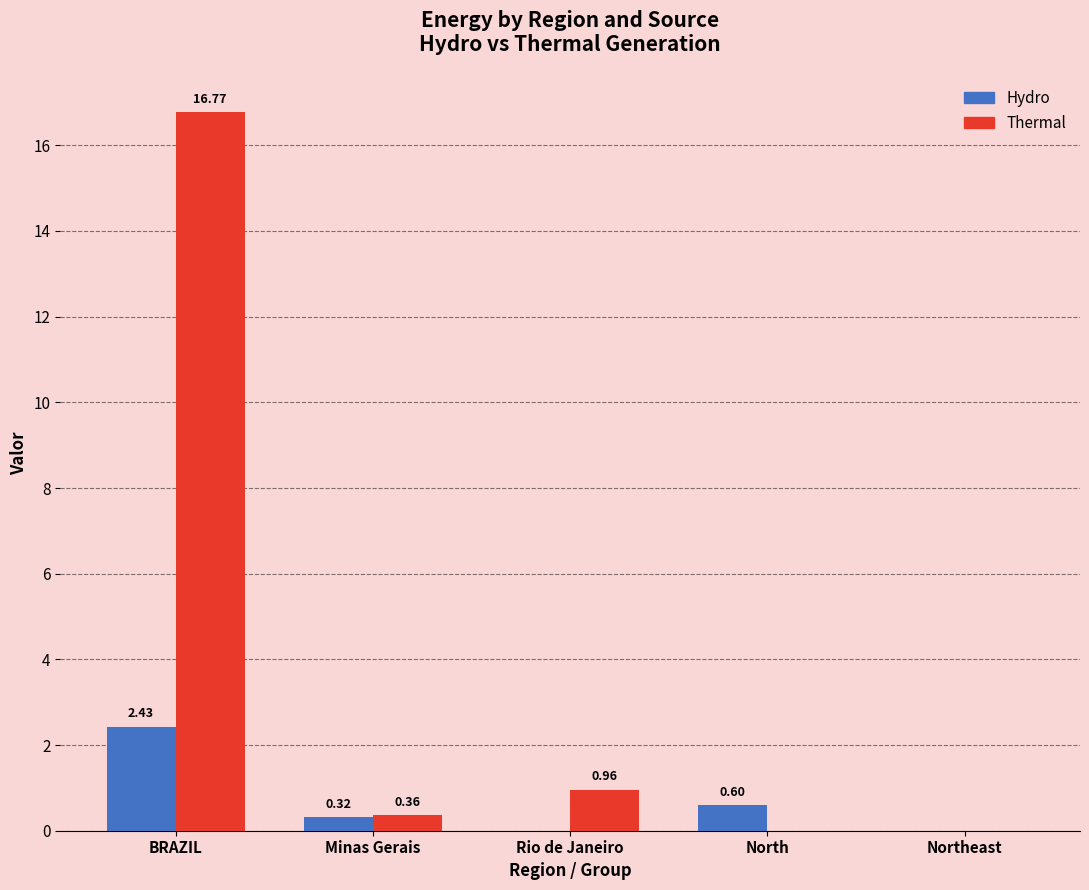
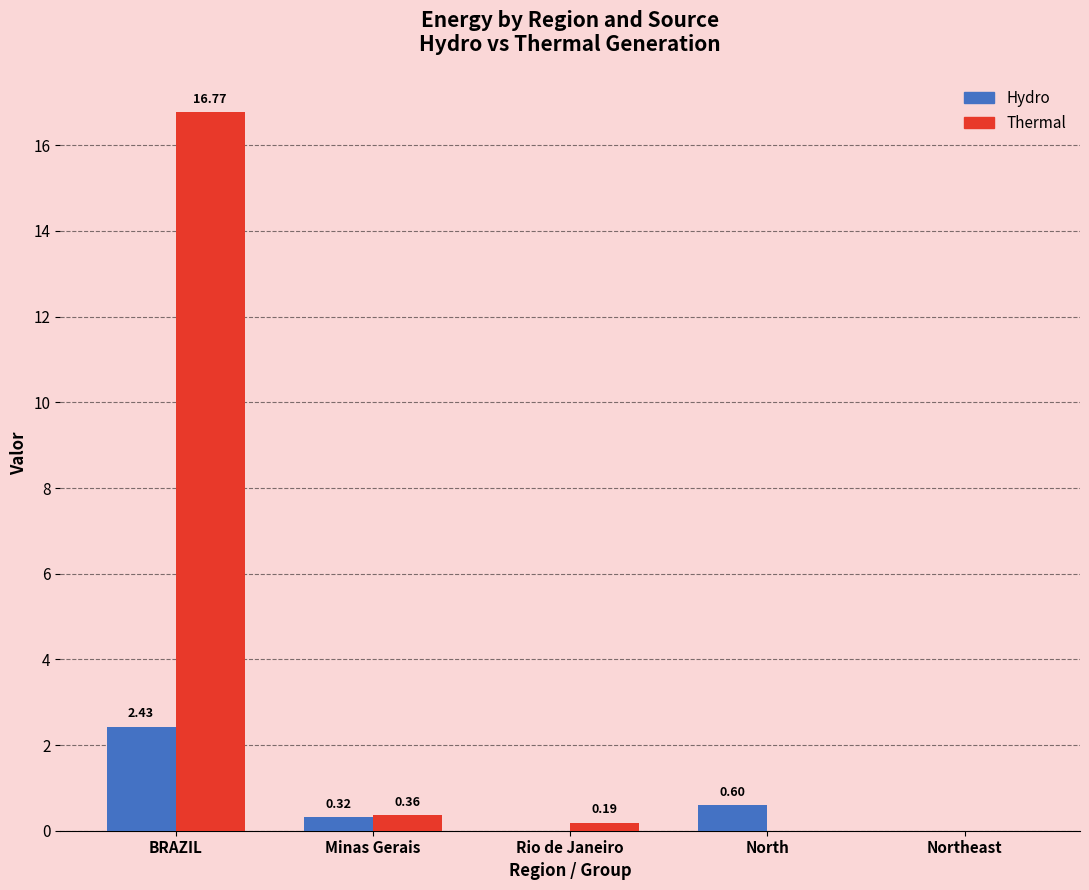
  {
    "Hydro": {
      "BRAZIL": 2.43,
      "Minas Gerais": 0.32,
      "North": 0.60
    },
    "Thermal": {
      "BRAZIL": 16.77,
      "Minas Gerais": 0.36,
-     "Rio de Janeiro": 0.96
+     "Rio de Janeiro": 0.19
    }
  }
